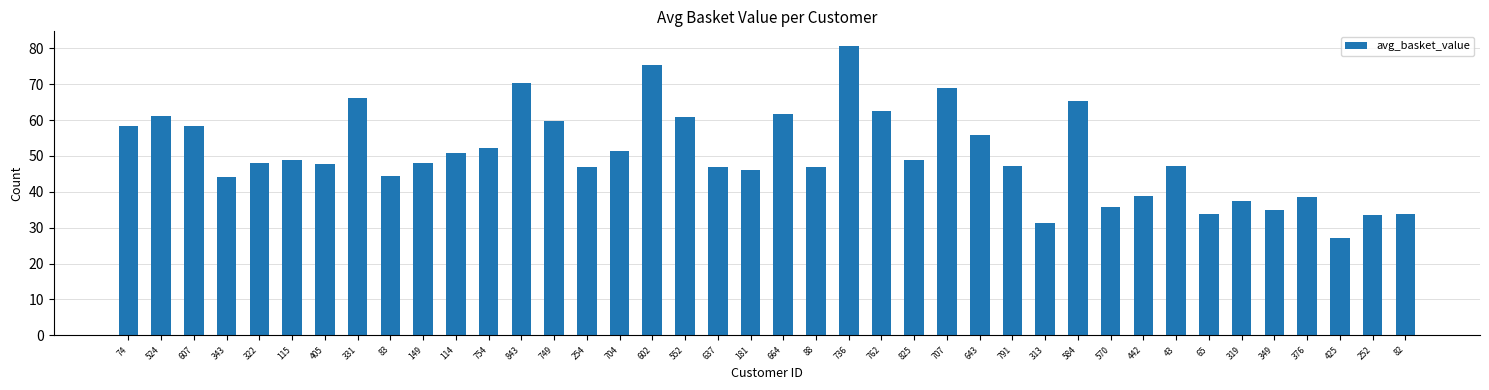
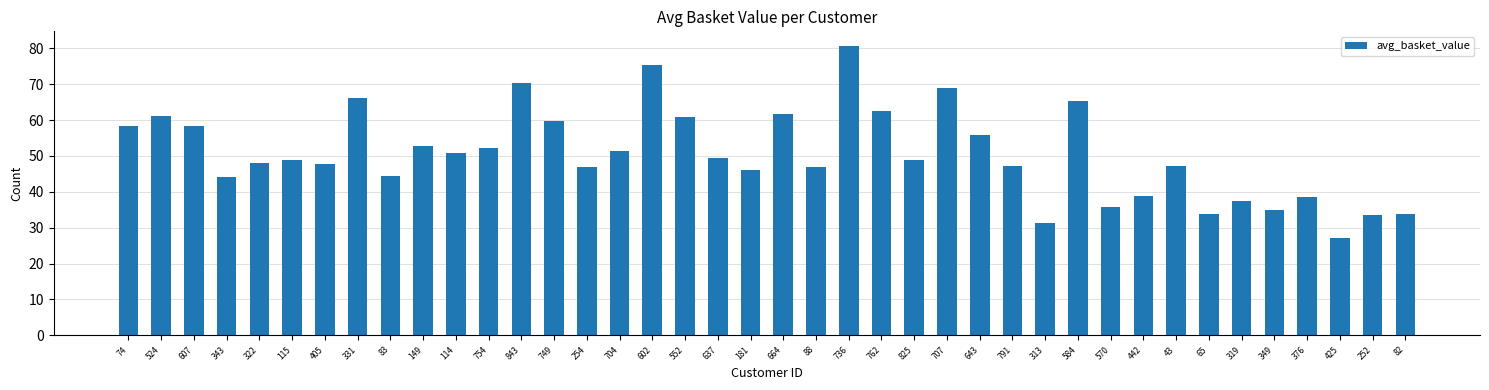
  {
    "74": 58,
    "524": 61,
    "607": 58,
    "343": 44,
    "322": 48,
    "115": 49,
    "405": 48,
    "331": 66,
    "83": 44,
-   "149": 48,
+   "149": 53,
    "114": 51,
    "754": 52,
    "843": 70,
    "749": 60,
    "254": 47,
    "704": 51,
    "602": 75,
    "552": 61,
-   "637": 47,
+   "637": 50,
    "181": 46,
    "664": 62,
    "88": 47,
    "736": 81,
    "762": 62,
    "825": 49,
    "707": 69,
    "643": 56,
    "791": 47,
    "313": 31,
    "584": 65,
    "570": 36,
    "442": 39,
    "43": 47,
    "65": 34,
    "319": 37,
    "349": 35,
    "376": 39,
    "425": 27,
    "252": 33,
    "82": 34
  }
